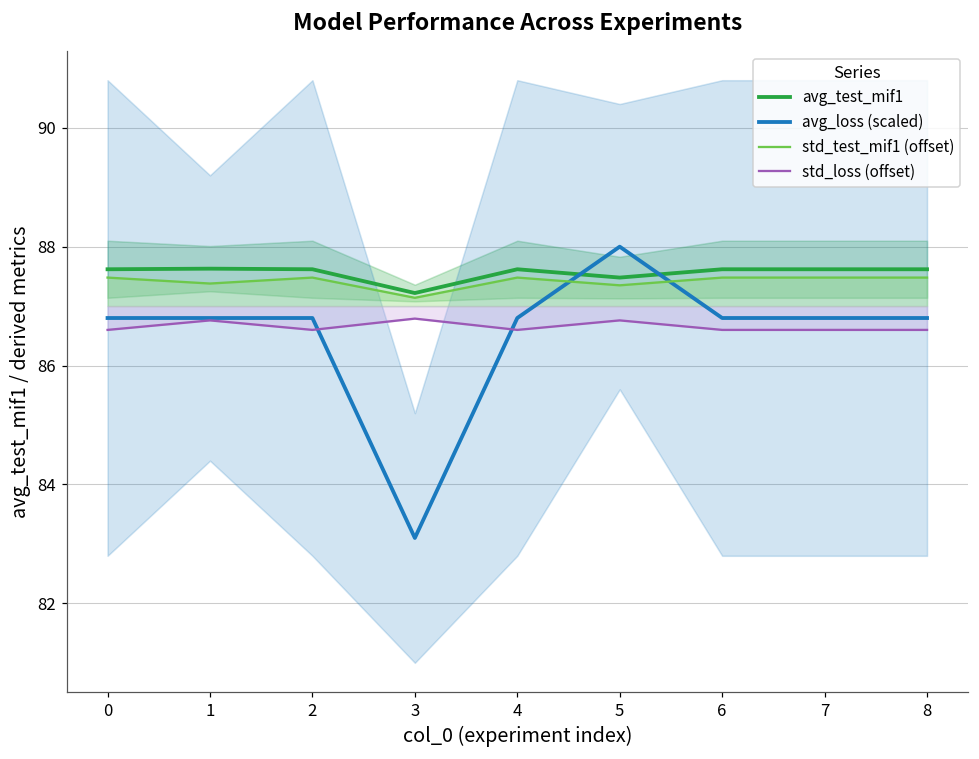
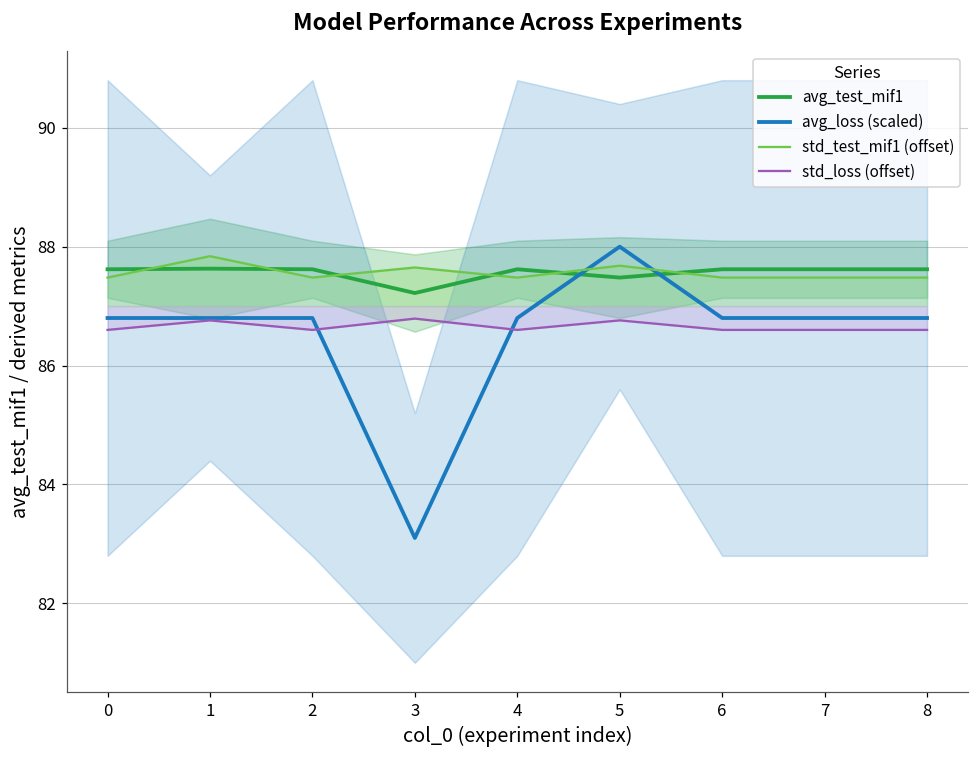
  {
    "std_test_mif1 (offset)": {
      "0": 0.5,
-     "1": 0.4,
+     "1": 0.8,
      "2": 0.5,
-     "3": 0.1,
+     "3": 0.7,
      "4": 0.5,
-     "5": 0.3,
+     "5": 0.7,
      "6": 0.5,
      "7": 0.5,
      "8": 0.5
    },
    "std_loss (offset)": {
      "0": 86.6,
      "2": 86.6,
      "3": 86.8,
      "4": 86.6,
      "5": 86.8,
      "6": 86.6,
      "7": 86.6,
      "8": 86.6
    }
  }
